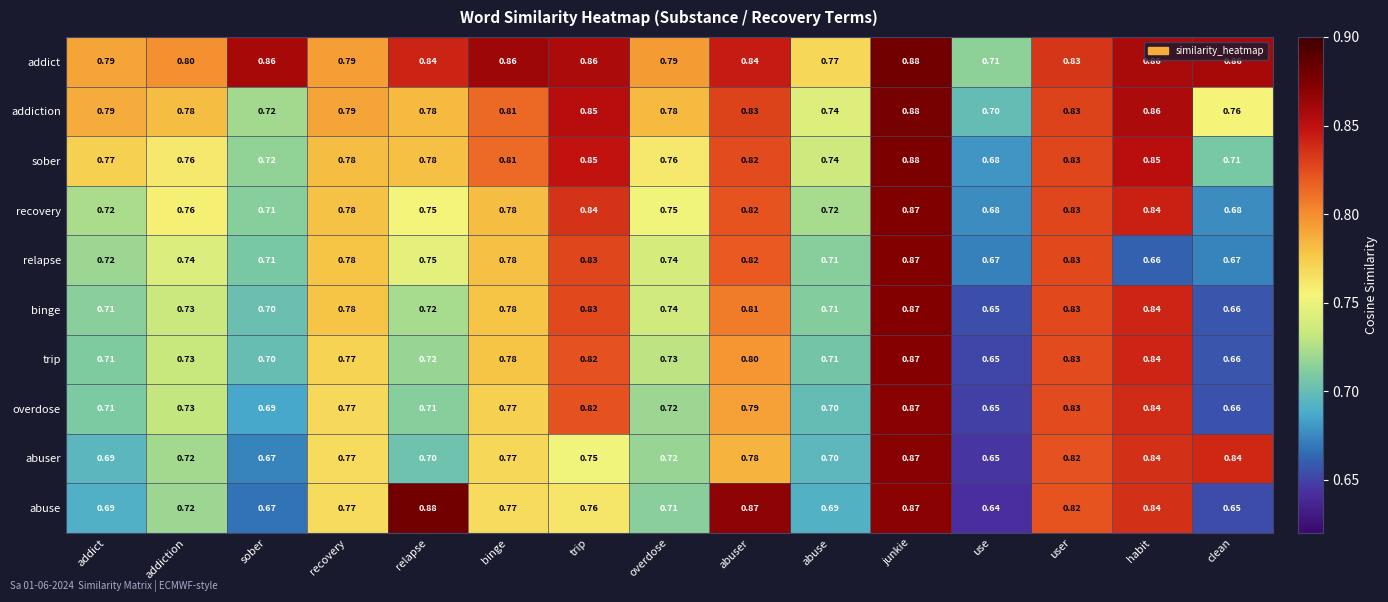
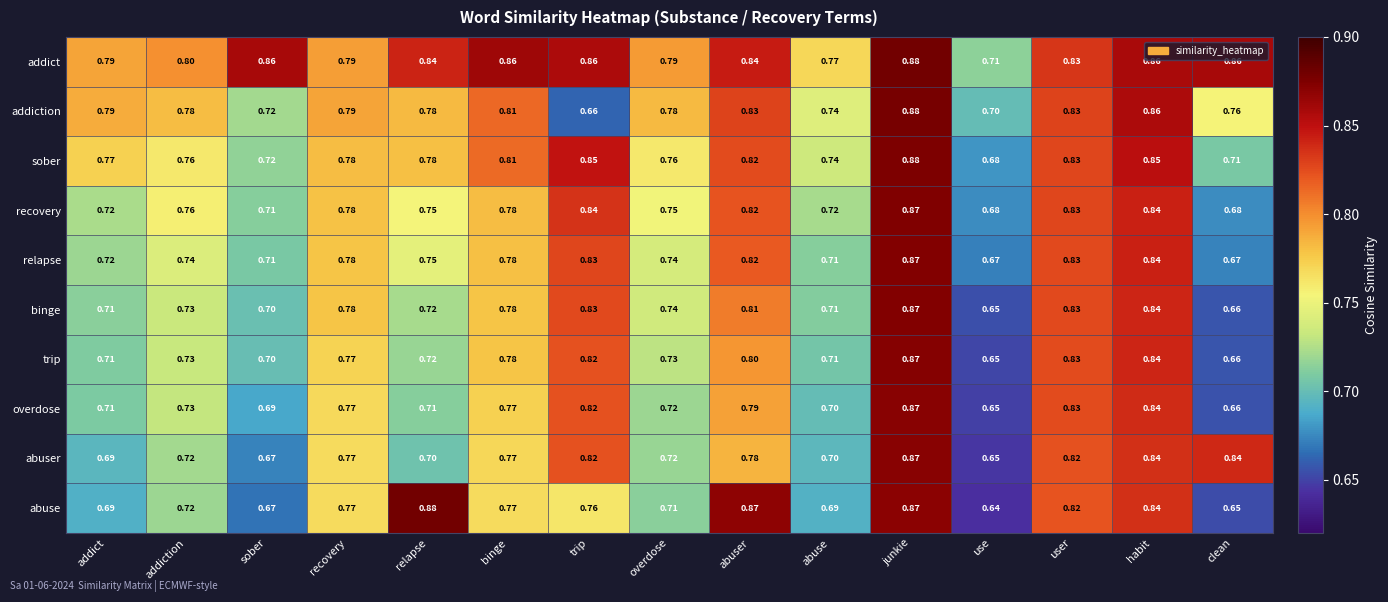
  {
    "addict": {
      "addict": 0.79,
      "addiction": 0.80,
      "sober": 0.86,
      "recovery": 0.79,
      "relapse": 0.84,
      "binge": 0.86,
      "trip": 0.86,
      "overdose": 0.79,
      "abuser": 0.84,
      "abuse": 0.77,
      "junkie": 0.88,
      "use": 0.71,
      "user": 0.83
    },
    "addiction": {
      "addict": 0.79,
      "addiction": 0.78,
      "sober": 0.72,
      "recovery": 0.79,
      "relapse": 0.78,
      "binge": 0.81,
-     "trip": 0.85,
+     "trip": 0.66,
      "overdose": 0.78,
      "abuser": 0.83,
      "abuse": 0.74,
      "junkie": 0.88,
      "use": 0.70,
      "user": 0.83,
      "habit": 0.86,
      "clean": 0.76
    },
    "sober": {
      "addict": 0.77,
      "addiction": 0.76,
      "sober": 0.72,
      "recovery": 0.78,
      "relapse": 0.78,
      "binge": 0.81,
      "trip": 0.85,
      "overdose": 0.76,
      "abuser": 0.82,
      "abuse": 0.74,
      "junkie": 0.88,
      "use": 0.68,
      "user": 0.83,
      "habit": 0.85,
      "clean": 0.71
    },
    "recovery": {
      "addict": 0.72,
      "addiction": 0.76,
      "sober": 0.71,
      "recovery": 0.78,
      "relapse": 0.75,
      "binge": 0.78,
      "trip": 0.84,
      "overdose": 0.75,
      "abuser": 0.82,
      "abuse": 0.72,
      "junkie": 0.87,
      "use": 0.68,
      "user": 0.83,
      "habit": 0.84,
      "clean": 0.68
    },
    "relapse": {
      "addict": 0.72,
      "addiction": 0.74,
      "sober": 0.71,
      "recovery": 0.78,
      "relapse": 0.75,
      "binge": 0.78,
      "trip": 0.83,
      "overdose": 0.74,
      "abuser": 0.82,
      "abuse": 0.71,
      "junkie": 0.87,
      "use": 0.67,
      "user": 0.83,
-     "habit": 0.66,
+     "habit": 0.84,
      "clean": 0.67
    },
    "binge": {
      "addict": 0.71,
      "addiction": 0.73,
      "sober": 0.70,
      "recovery": 0.78,
      "relapse": 0.72,
      "binge": 0.78,
      "trip": 0.83,
      "overdose": 0.74,
      "abuser": 0.81,
      "abuse": 0.71,
      "junkie": 0.87,
      "use": 0.65,
      "user": 0.83,
      "habit": 0.84,
      "clean": 0.66
    },
    "trip": {
      "addict": 0.71,
      "addiction": 0.73,
      "sober": 0.70,
      "recovery": 0.77,
      "relapse": 0.72,
      "binge": 0.78,
      "trip": 0.82,
      "overdose": 0.73,
      "abuser": 0.80,
      "abuse": 0.71,
      "junkie": 0.87,
      "use": 0.65,
      "user": 0.83,
      "habit": 0.84,
      "clean": 0.66
    },
    "overdose": {
      "addict": 0.71,
      "addiction": 0.73,
      "sober": 0.69,
      "recovery": 0.77,
      "relapse": 0.71,
      "binge": 0.77,
      "trip": 0.82,
      "overdose": 0.72,
      "abuser": 0.79,
      "abuse": 0.70,
      "junkie": 0.87,
      "use": 0.65,
      "user": 0.83,
      "habit": 0.84,
      "clean": 0.66
    },
    "abuser": {
      "addict": 0.69,
      "addiction": 0.72,
      "sober": 0.67,
      "recovery": 0.77,
      "relapse": 0.70,
      "binge": 0.77,
-     "trip": 0.75,
+     "trip": 0.82,
      "overdose": 0.72,
      "abuser": 0.78,
      "abuse": 0.70,
      "junkie": 0.87,
      "use": 0.65,
      "user": 0.82,
      "habit": 0.84,
      "clean": 0.84
    },
    "abuse": {
      "addict": 0.69,
      "addiction": 0.72,
      "sober": 0.67,
      "recovery": 0.77,
      "relapse": 0.88,
      "binge": 0.77,
      "trip": 0.76,
      "overdose": 0.71,
      "abuser": 0.87,
      "abuse": 0.69,
      "junkie": 0.87,
      "use": 0.64,
      "user": 0.82,
      "habit": 0.84,
      "clean": 0.65
    }
  }
